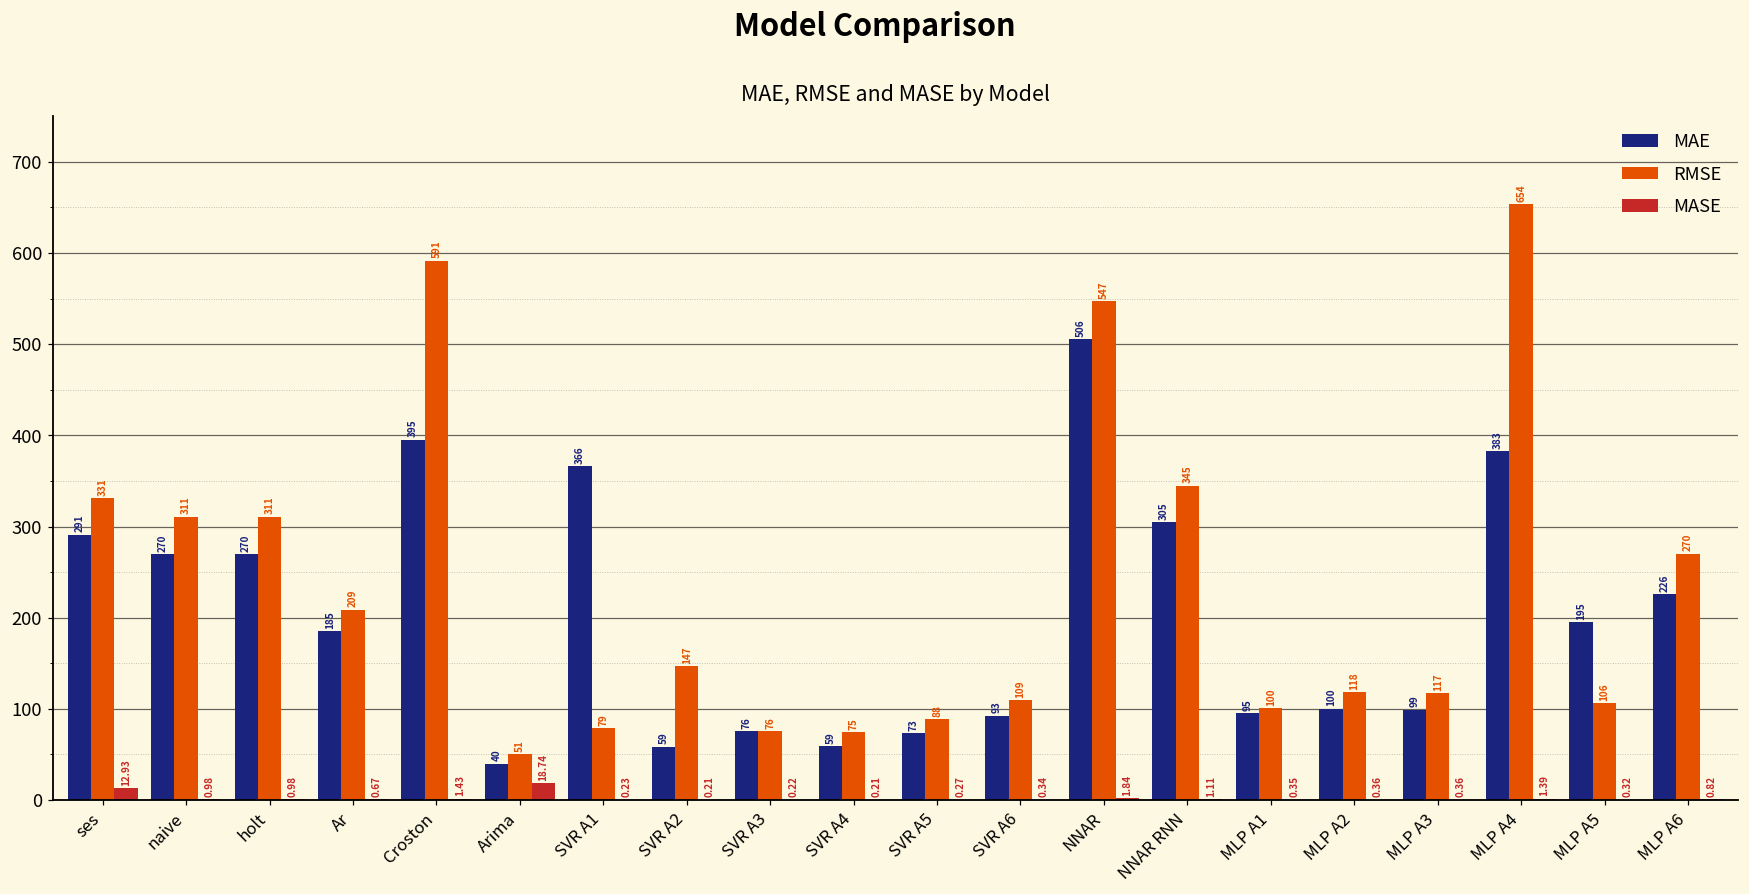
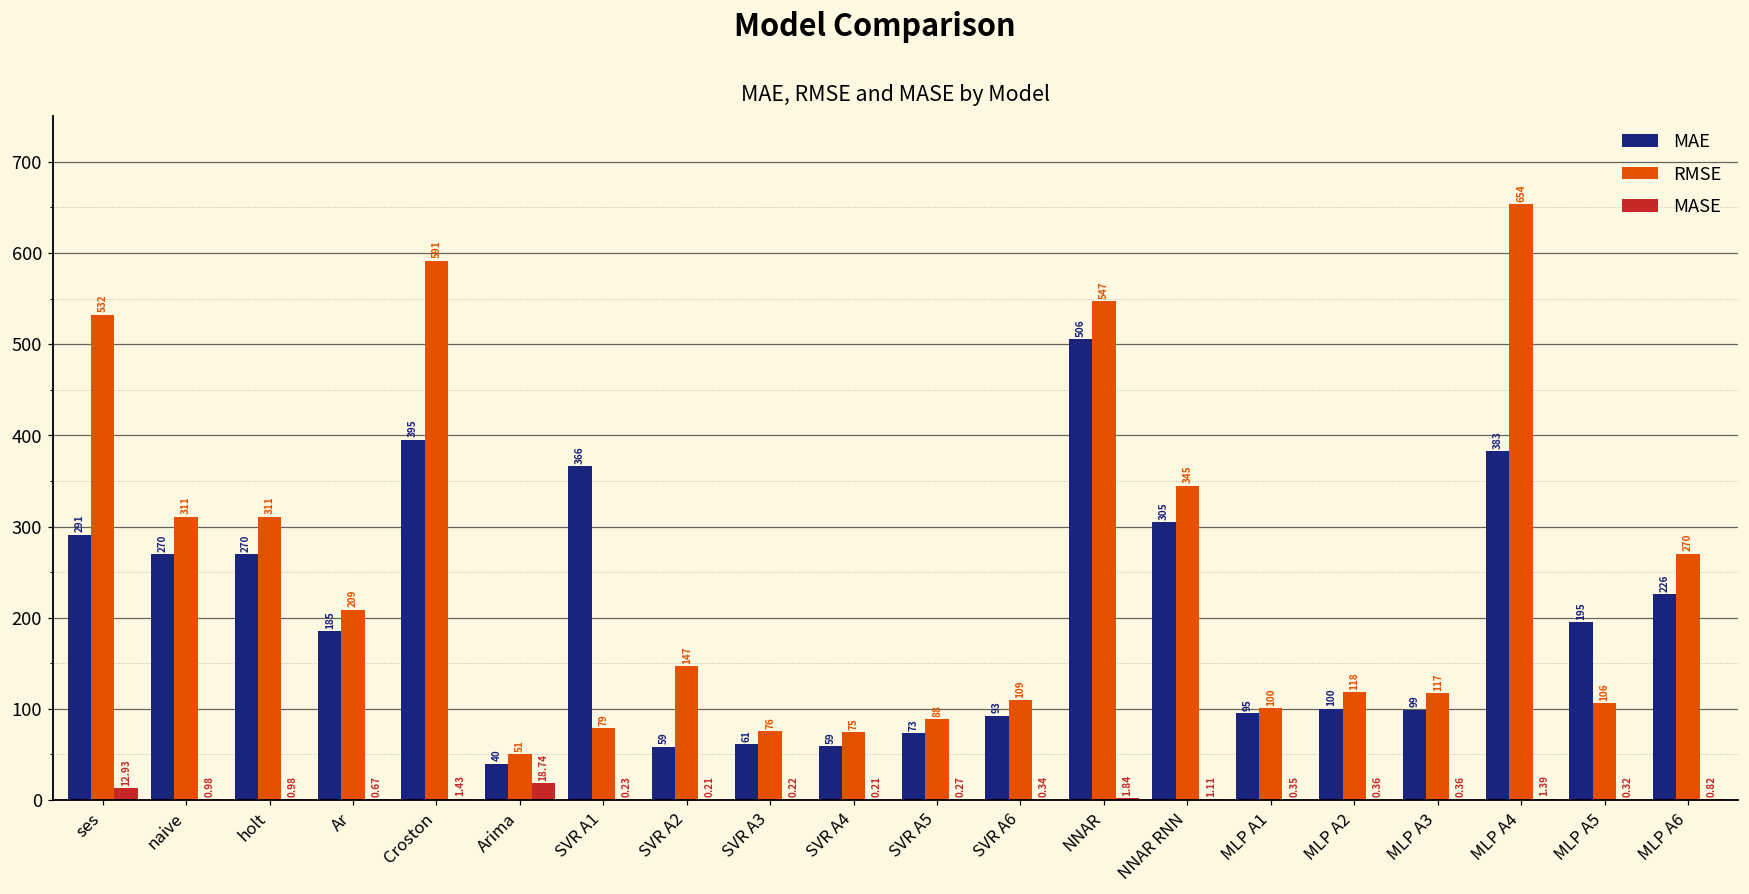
  {
    "MAE": {
      "ses": 291,
      "naive": 270,
      "holt": 270,
      "Ar": 185,
      "Croston": 395,
      "Arima": 40,
      "SVR A1": 366,
      "SVR A2": 59,
-     "SVR A3": 76,
+     "SVR A3": 61,
      "SVR A4": 59,
      "SVR A5": 73,
      "SVR A6": 93,
      "NNAR": 506,
      "NNAR RNN": 305,
      "MLP A1": 95,
      "MLP A2": 100,
      "MLP A3": 99,
      "MLP A4": 383,
      "MLP A5": 195,
      "MLP A6": 226
    },
    "RMSE": {
-     "ses": 331,
+     "ses": 532,
      "naive": 311,
      "holt": 311,
      "Ar": 209,
      "Croston": 591,
      "Arima": 51,
      "SVR A1": 79,
      "SVR A2": 147,
      "SVR A3": 76,
      "SVR A4": 75,
      "SVR A5": 88,
      "SVR A6": 109,
      "NNAR": 547,
      "NNAR RNN": 345,
      "MLP A1": 100,
      "MLP A2": 118,
      "MLP A3": 117,
      "MLP A4": 654,
      "MLP A5": 106,
      "MLP A6": 270
    },
    "MASE": {
      "ses": 12.93,
      "naive": 0.98,
      "holt": 0.98,
      "Ar": 0.67,
      "Croston": 1.43,
      "Arima": 18.74,
      "SVR A1": 0.23,
      "SVR A2": 0.21,
      "SVR A3": 0.22,
      "SVR A4": 0.21,
      "SVR A5": 0.27,
      "SVR A6": 0.34,
      "NNAR": 1.84,
      "NNAR RNN": 1.11,
      "MLP A1": 0.35,
      "MLP A2": 0.36,
      "MLP A3": 0.36,
      "MLP A4": 1.39,
      "MLP A5": 0.32,
      "MLP A6": 0.82
    }
  }
